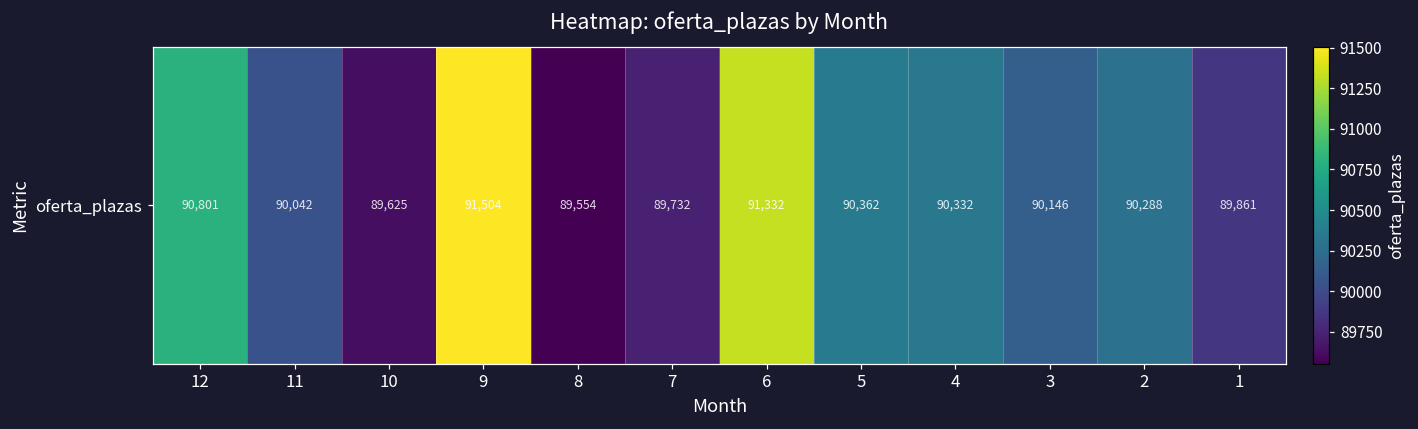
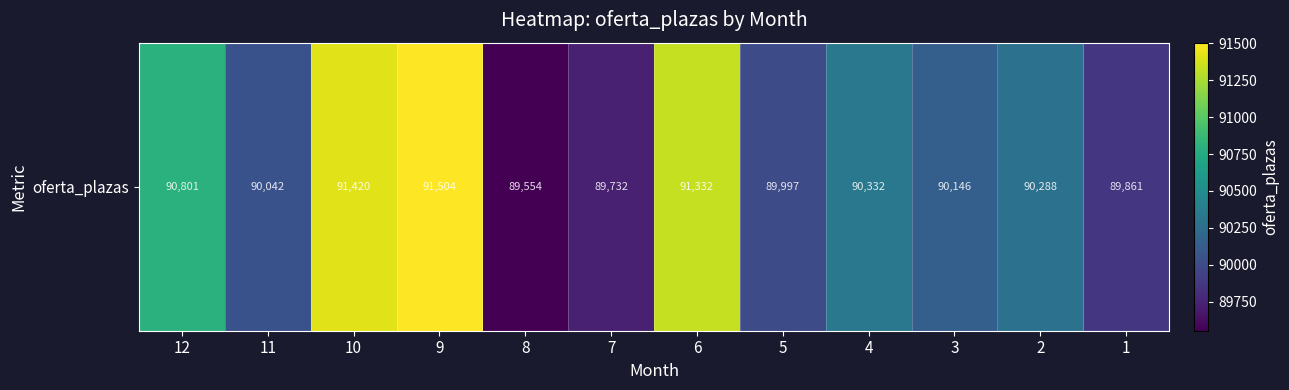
  {
    "oferta_plazas": {
      "12": "90,801",
      "11": "90,042",
-     "10": "89,625",
+     "10": "91,420",
      "9": "91,504",
      "8": "89,554",
      "7": "89,732",
      "6": "91,332",
-     "5": "90,362",
+     "5": "89,997",
      "4": "90,332",
      "3": "90,146",
      "2": "90,288",
      "1": "89,861"
    }
  }
